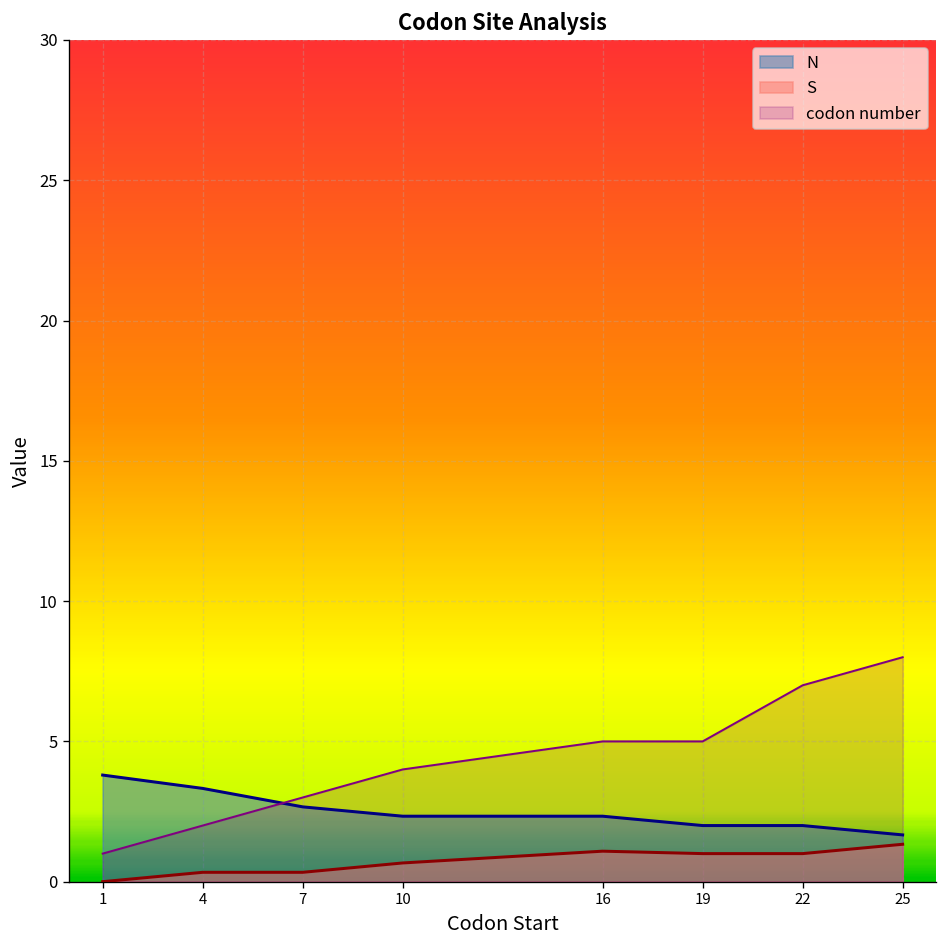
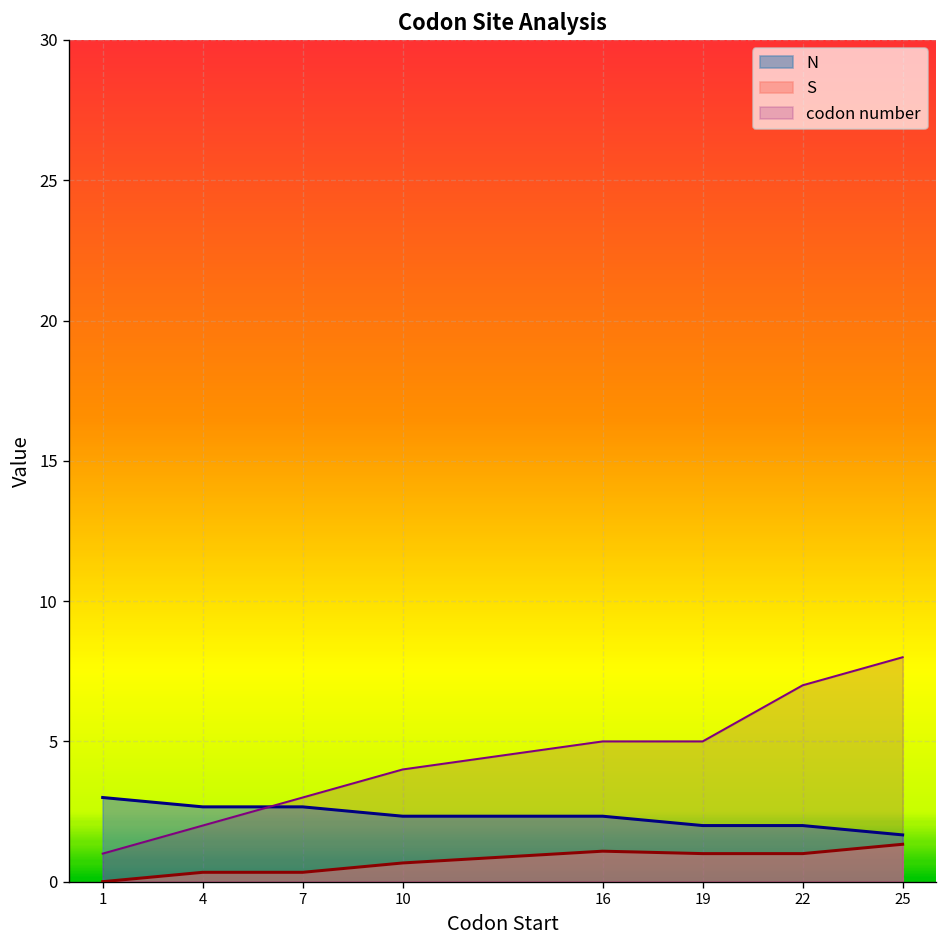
  {
    "N": {
-     "1": 3.8,
-     "4": 3.3,
+     "1": 3.0,
+     "4": 2.7,
      "7": 2.7,
      "10": 2.3,
      "16": 2.3,
      "19": 2.0,
      "22": 2.0,
      "25": 1.7
    },
    "S": {
      "1": 0.0,
      "4": 0.3,
      "7": 0.3,
      "10": 0.7,
      "16": 1.1,
      "19": 1.0,
      "22": 1.0,
      "25": 1.3
    },
    "codon number": {
      "1": 1.0,
      "4": 2.0,
      "7": 3.0,
      "10": 4.0,
      "16": 5.0,
      "19": 5.0,
      "22": 7.0,
      "25": 8.0
    }
  }
